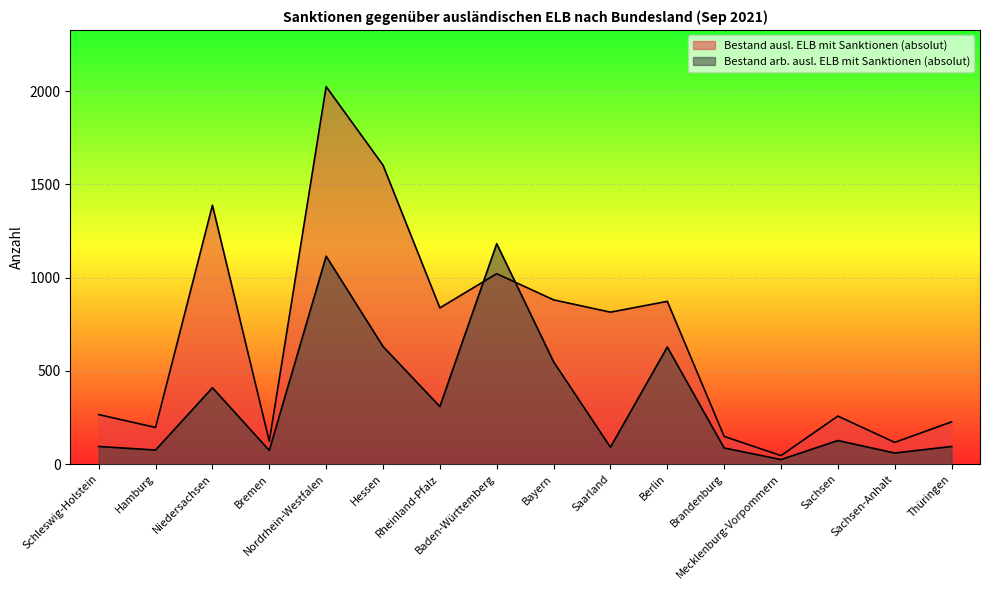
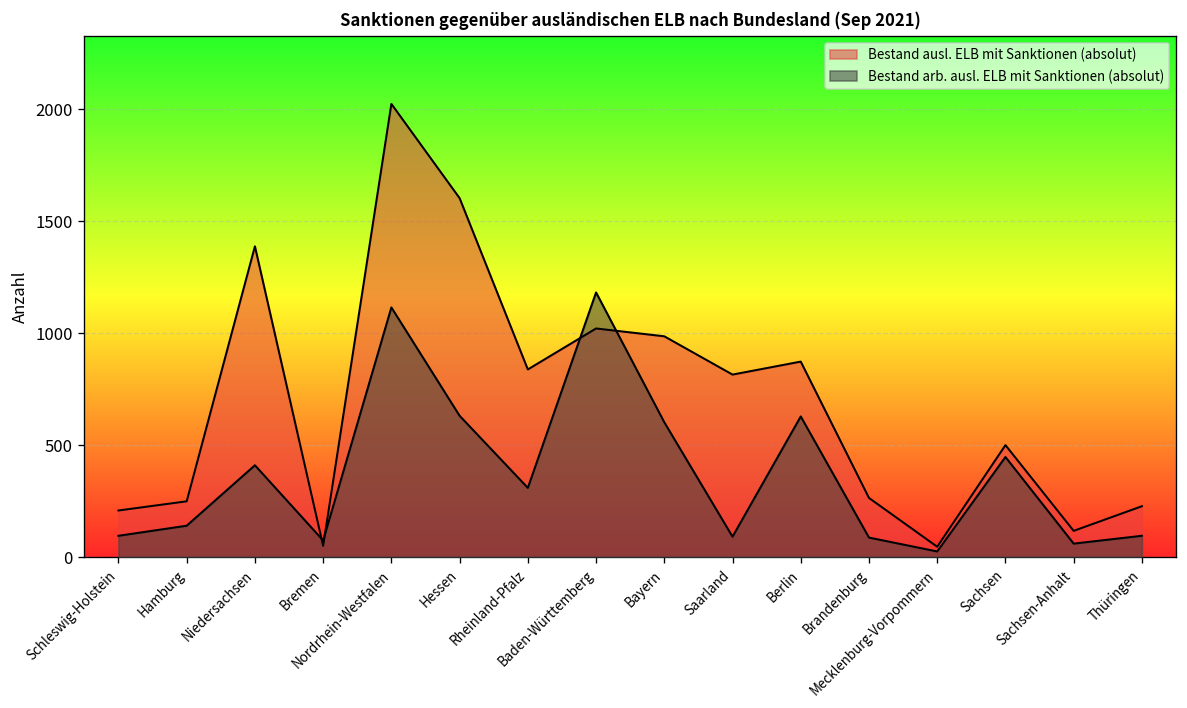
  {
    "Bestand ausl. ELB mit Sanktionen (absolut)": {
-     "Schleswig-Holstein": 270,
-     "Hamburg": 200,
+     "Schleswig-Holstein": 210,
+     "Hamburg": 250,
      "Niedersachsen": 1390,
-     "Bremen": 120,
+     "Bremen": 50,
      "Nordrhein-Westfalen": 2020,
      "Hessen": 1600,
      "Rheinland-Pfalz": 840,
      "Baden-Württemberg": 1020,
-     "Bayern": 880,
+     "Bayern": 990,
      "Saarland": 820,
      "Berlin": 870,
-     "Brandenburg": 150,
+     "Brandenburg": 260,
      "Mecklenburg-Vorpommern": 50,
-     "Sachsen": 260,
+     "Sachsen": 500,
      "Sachsen-Anhalt": 120,
      "Thüringen": 230
    },
    "Bestand arb. ausl. ELB mit Sanktionen (absolut)": {
      "Schleswig-Holstein": 100,
-     "Hamburg": 80,
+     "Hamburg": 140,
      "Niedersachsen": 410,
      "Bremen": 70,
      "Nordrhein-Westfalen": 1120,
      "Hessen": 630,
      "Rheinland-Pfalz": 310,
      "Baden-Württemberg": 1180,
-     "Bayern": 550,
+     "Bayern": 600,
      "Saarland": 90,
      "Berlin": 630,
      "Brandenburg": 90,
      "Mecklenburg-Vorpommern": 30,
-     "Sachsen": 130,
+     "Sachsen": 450,
      "Sachsen-Anhalt": 60,
      "Thüringen": 100
    }
  }
